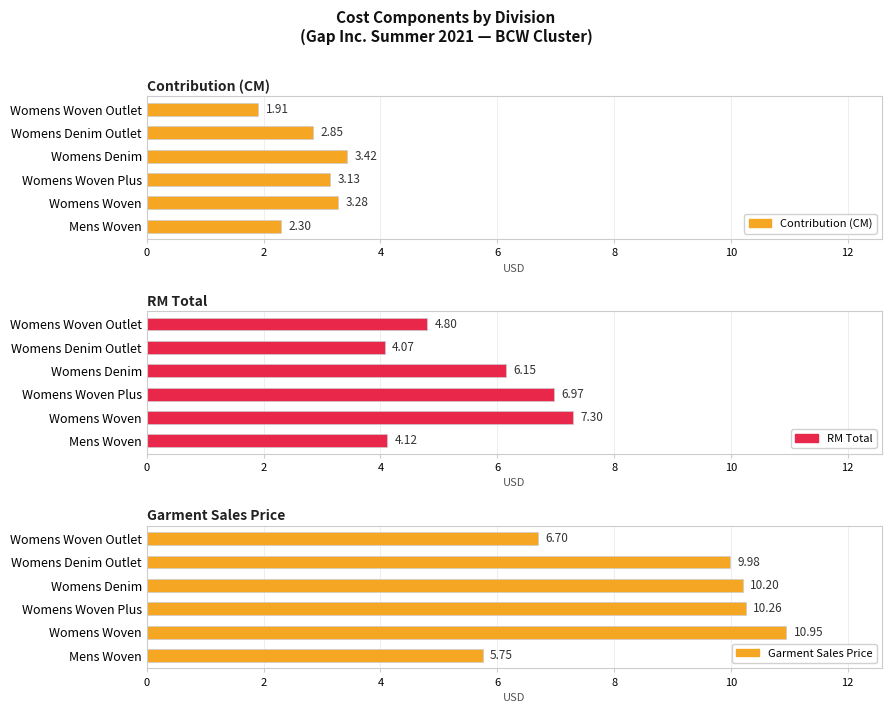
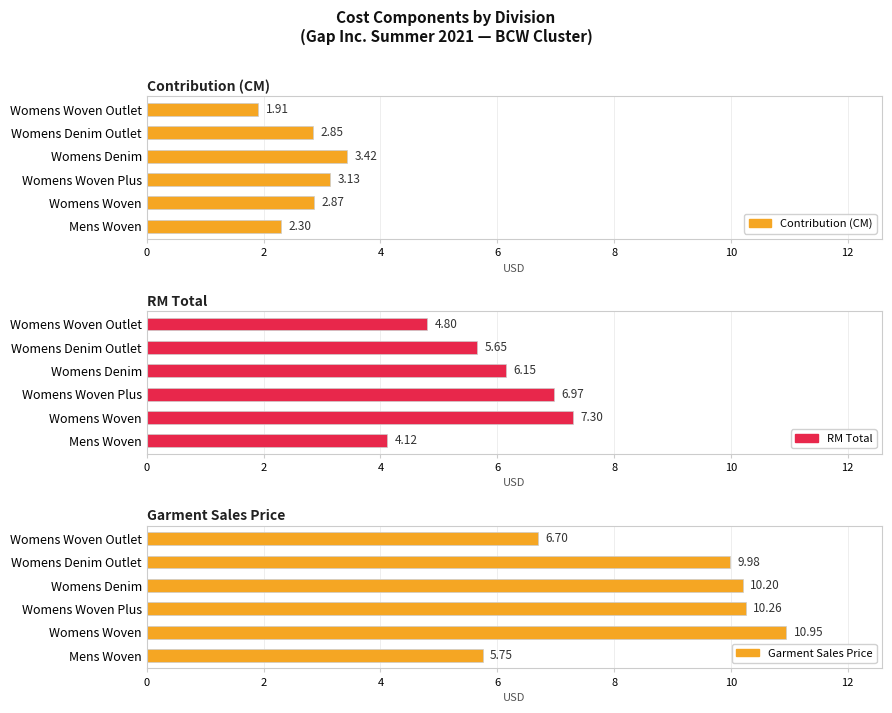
  {
    "Contribution (CM)": {
      "Womens Woven Outlet": 1.91,
      "Womens Denim Outlet": 2.85,
      "Womens Denim": 3.42,
      "Womens Woven Plus": 3.13,
-     "Womens Woven": 3.28,
+     "Womens Woven": 2.87,
      "Mens Woven": 2.30
    },
    "RM Total": {
      "Womens Woven Outlet": 4.80,
-     "Womens Denim Outlet": 4.07,
+     "Womens Denim Outlet": 5.65,
      "Womens Denim": 6.15,
      "Womens Woven Plus": 6.97,
      "Womens Woven": 7.30,
      "Mens Woven": 4.12
    },
    "Garment Sales Price": {
      "Womens Woven Outlet": 6.70,
      "Womens Denim Outlet": 9.98,
      "Womens Denim": 10.20,
      "Womens Woven Plus": 10.26,
      "Womens Woven": 10.95,
      "Mens Woven": 5.75
    }
  }
